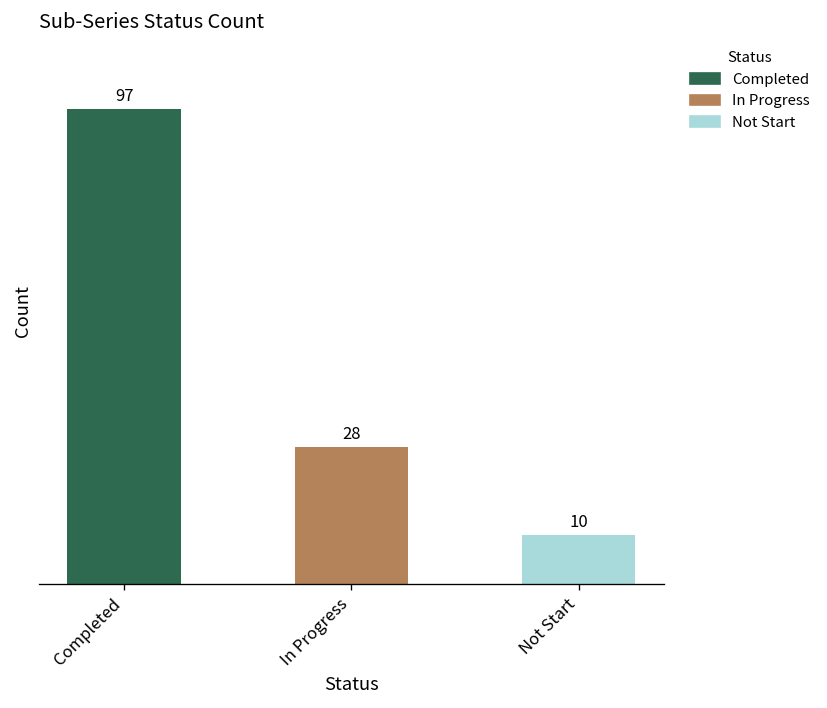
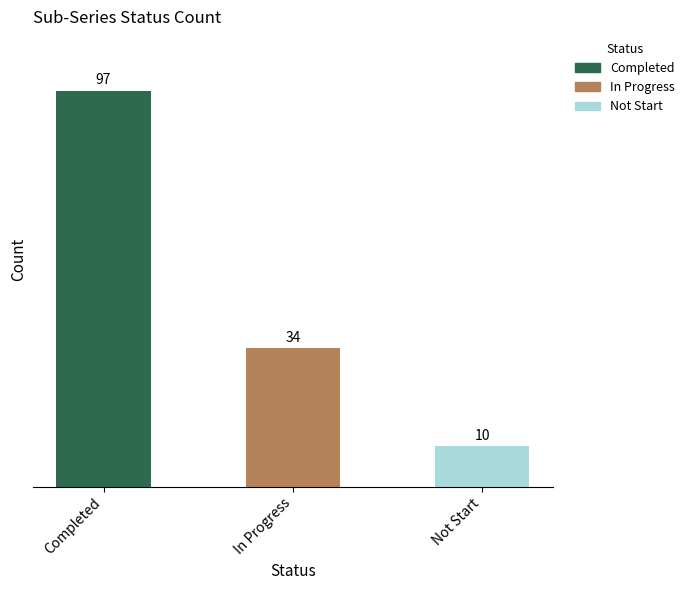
  {
    "In Progress": {
-     "In Progress": 28
+     "In Progress": 34
    },
    "Not Start": {
      "Not Start": 10
    }
  }
